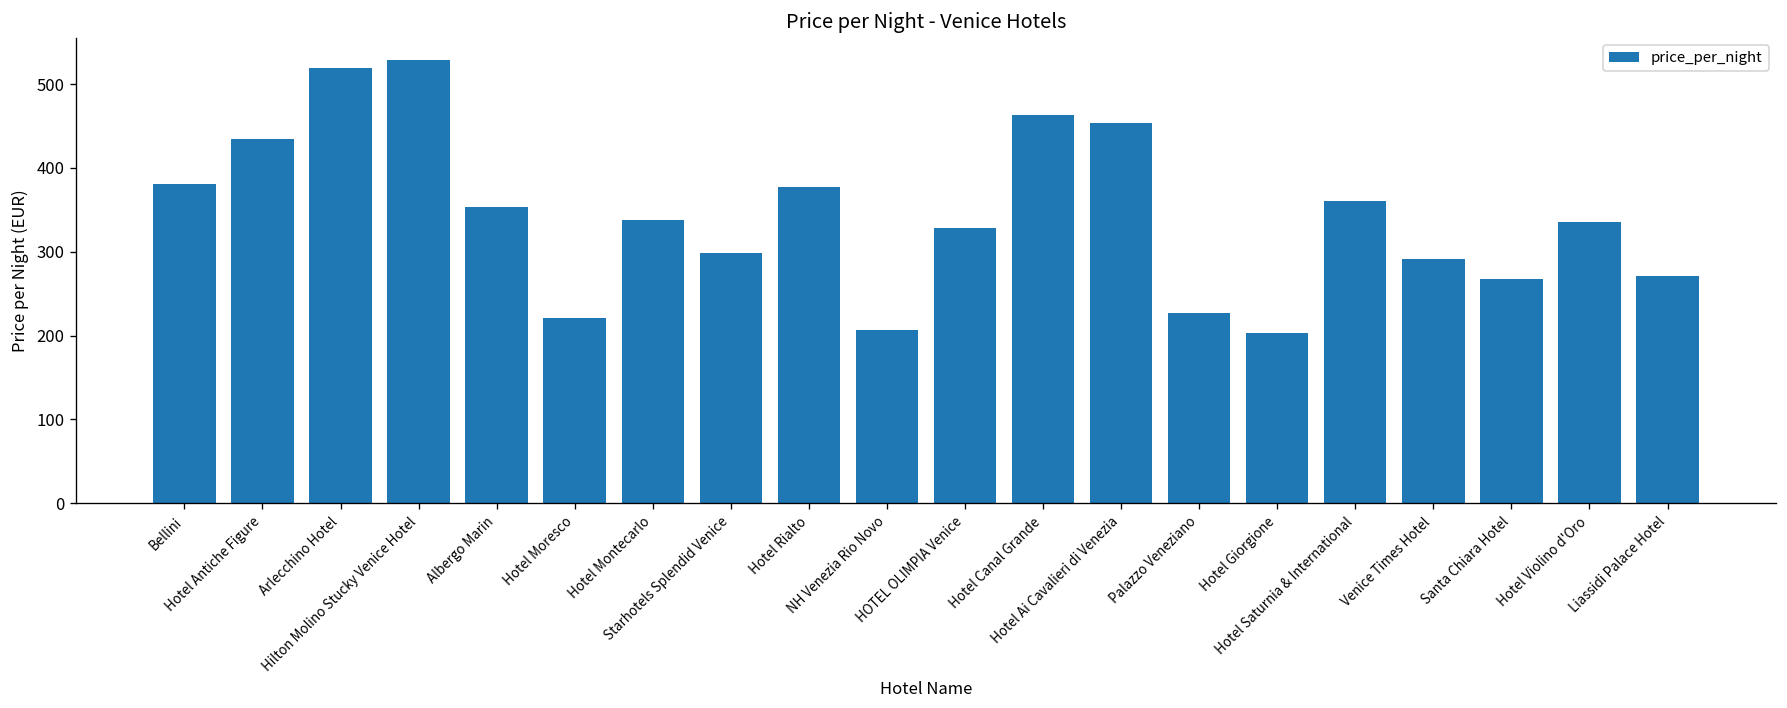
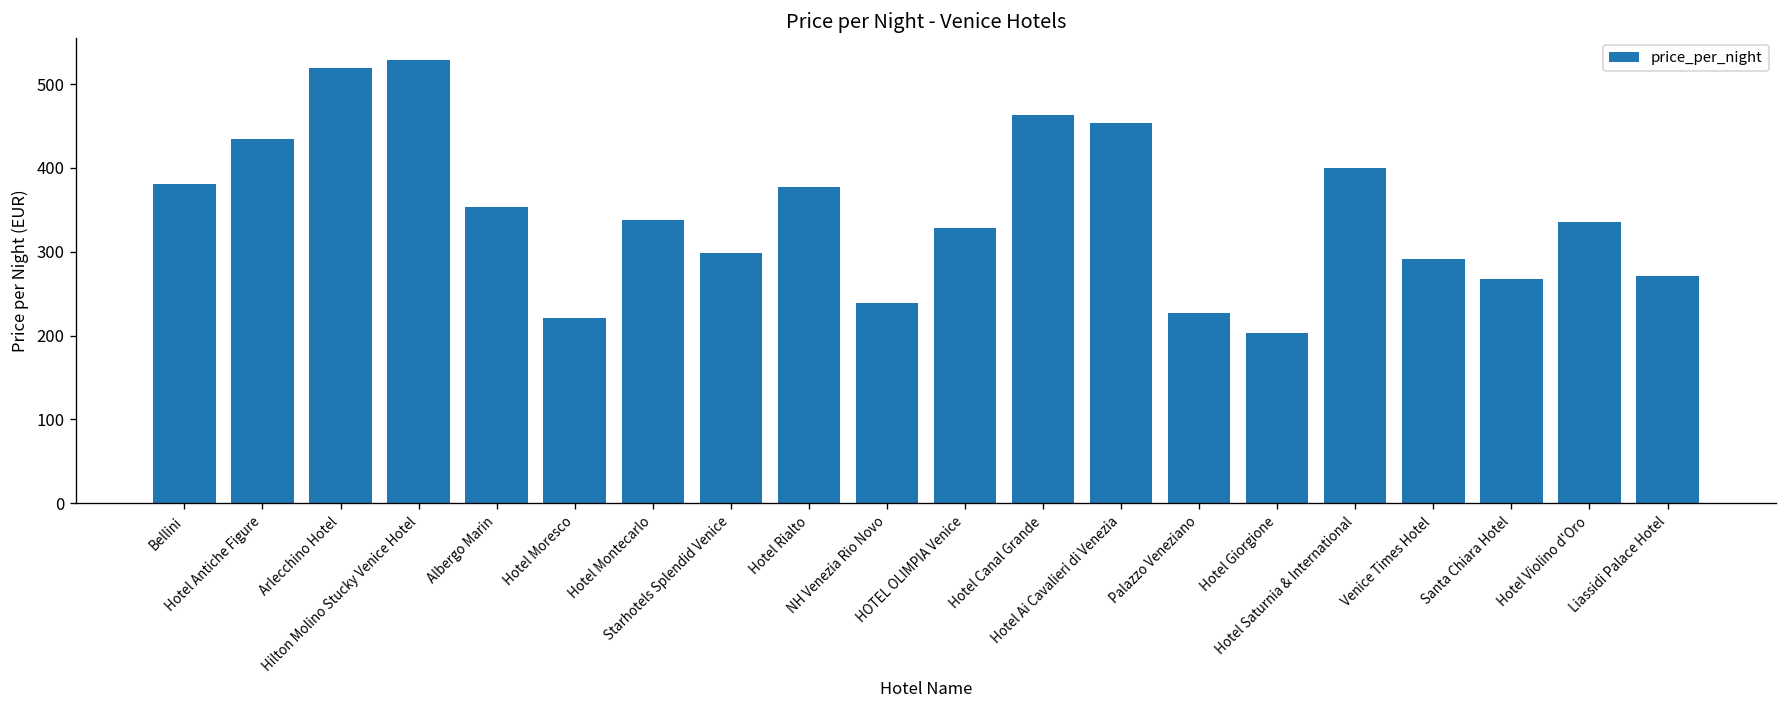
  {
    "Bellini": 380,
    "Hotel Antiche Figure": 430,
    "Arlecchino Hotel": 520,
    "Hilton Molino Stucky Venice Hotel": 530,
    "Albergo Marin": 350,
    "Hotel Moresco": 220,
    "Hotel Montecarlo": 340,
    "Starhotels Splendid Venice": 300,
    "Hotel Rialto": 380,
-   "NH Venezia Rio Novo": 210,
+   "NH Venezia Rio Novo": 240,
    "HOTEL OLIMPIA Venice": 330,
    "Hotel Canal Grande": 460,
    "Hotel Ai Cavalieri di Venezia": 450,
    "Palazzo Veneziano": 230,
    "Hotel Giorgione": 200,
-   "Hotel Saturnia & International": 360,
+   "Hotel Saturnia & International": 400,
    "Venice Times Hotel": 290,
    "Santa Chiara Hotel": 270,
    "Hotel Violino d'Oro": 340,
    "Liassidi Palace Hotel": 270
  }
